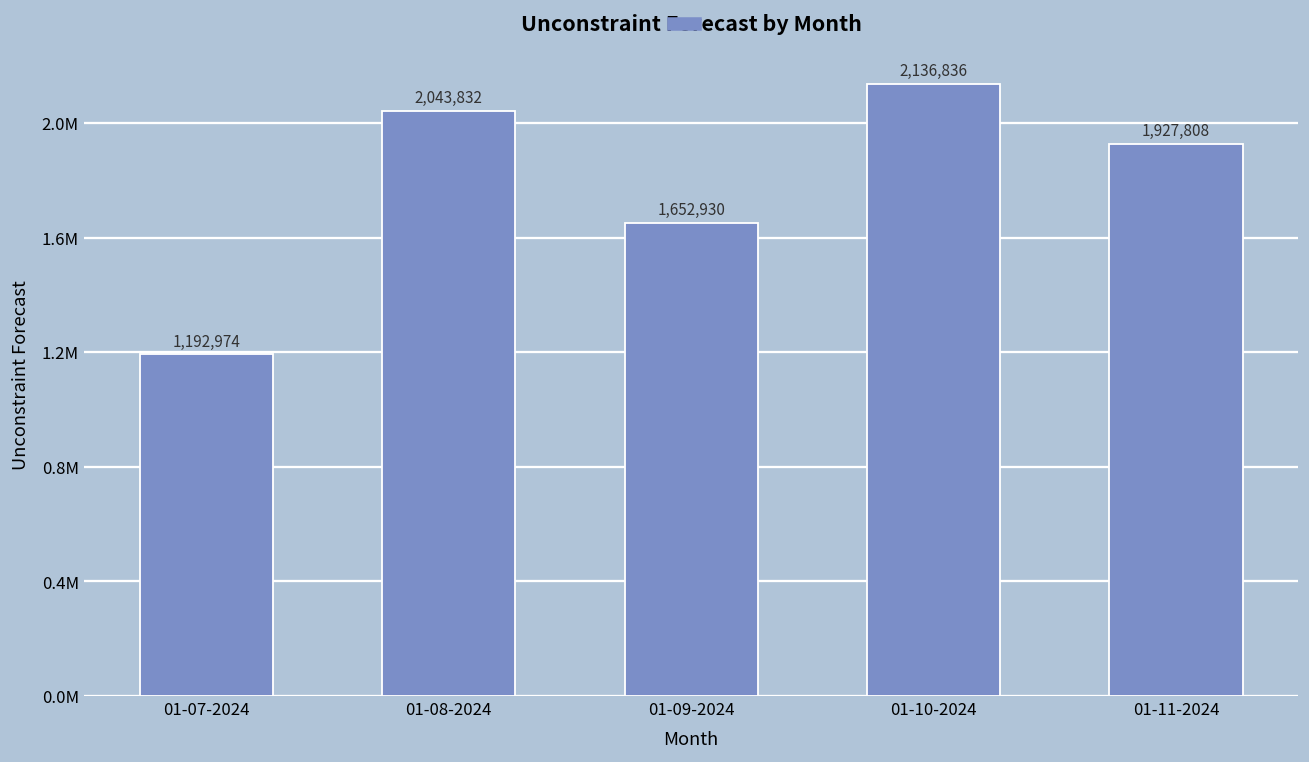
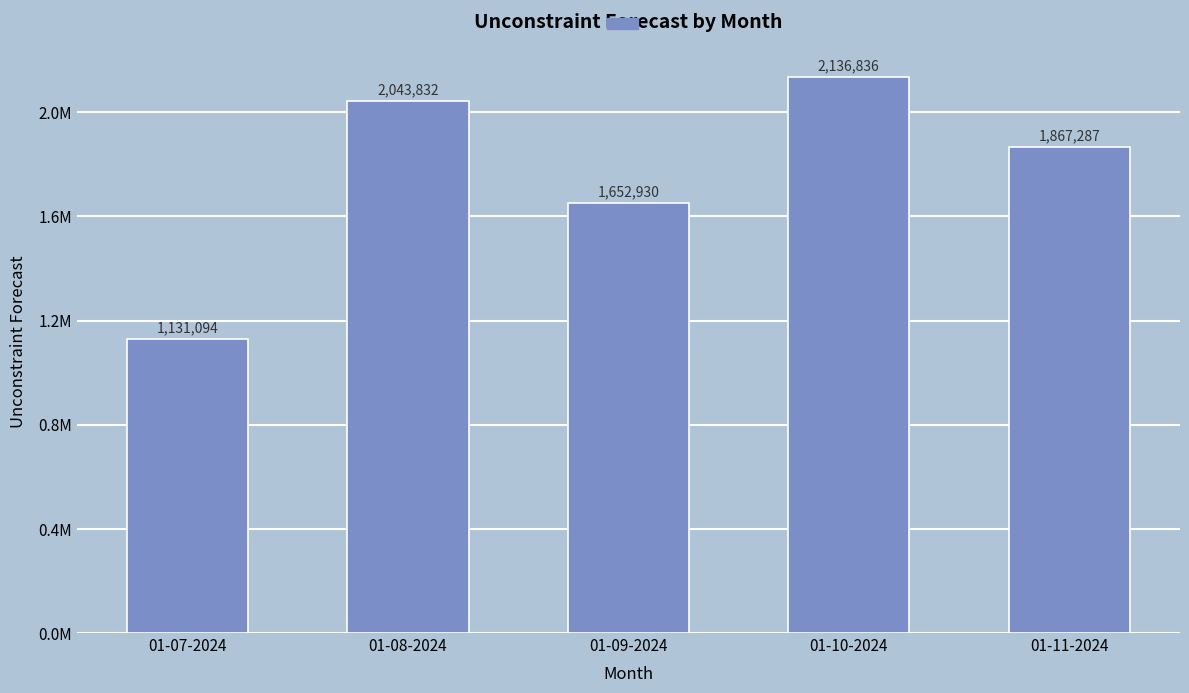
  {
-   "01-07-2024": "1,192,974",
+   "01-07-2024": "1,131,094",
    "01-08-2024": "2,043,832",
    "01-09-2024": "1,652,930",
    "01-10-2024": "2,136,836",
-   "01-11-2024": "1,927,808"
+   "01-11-2024": "1,867,287"
  }
